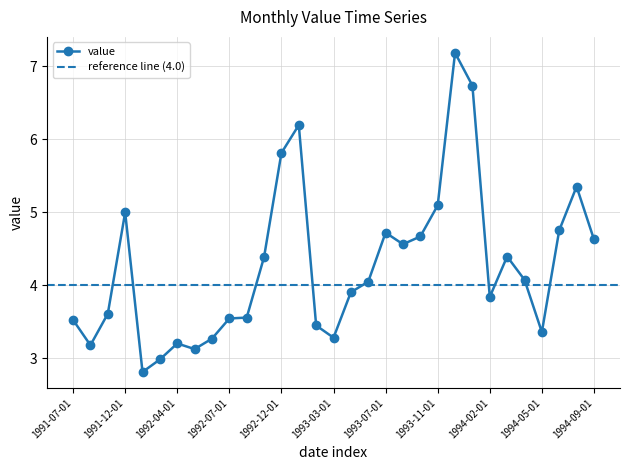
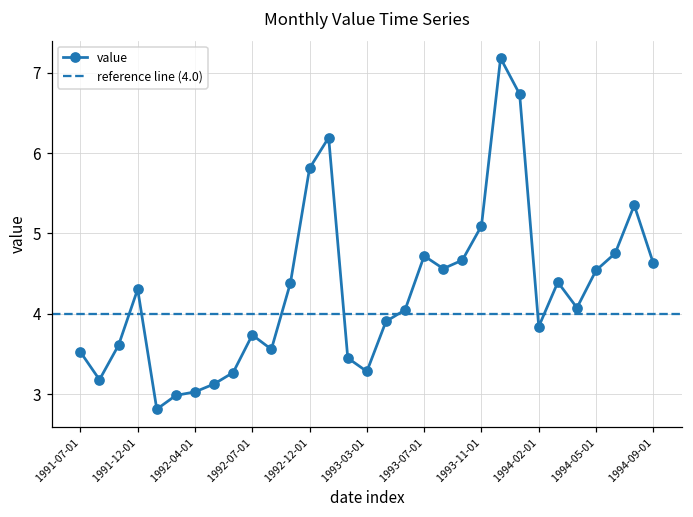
  {
    "1991-07-01": 3.5,
-   "1991-12-01": 5.0,
-   "1992-04-01": 3.2,
-   "1992-07-01": 3.5,
+   "1991-12-01": 4.3,
+   "1992-04-01": 3.0,
+   "1992-07-01": 3.7,
    "1992-12-01": 5.8,
    "1993-03-01": 3.3,
    "1993-07-01": 4.7,
    "1993-11-01": 5.1,
    "1994-02-01": 3.8,
-   "1994-05-01": 3.4,
+   "1994-05-01": 4.5,
    "1994-09-01": 4.6
  }
